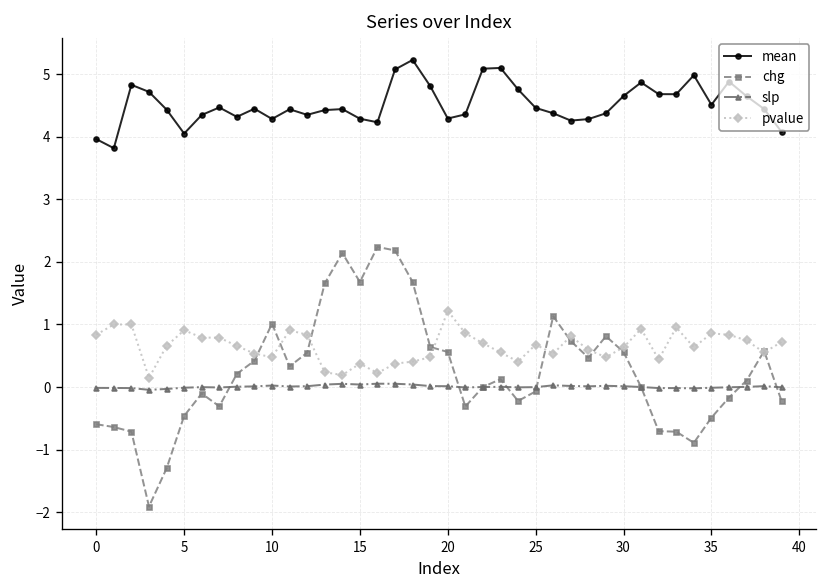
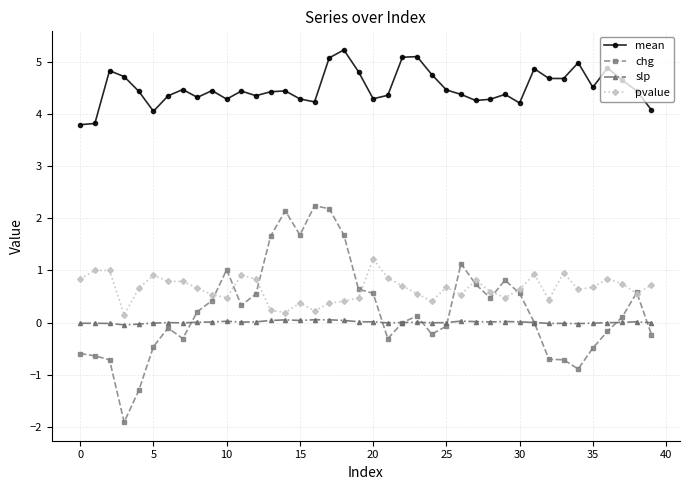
  {
    "mean": {
-     "0": 4.0,
+     "0": 3.8,
      "5": 4.1,
      "10": 4.3,
      "15": 4.3,
      "20": 4.3,
      "25": 4.5,
-     "30": 4.7,
+     "30": 4.2,
      "35": 4.5
    },
    "pvalue": {
      "0": 0.8,
      "5": 0.9,
      "10": 0.5,
      "15": 0.4,
      "20": 1.2,
      "25": 0.7,
      "30": 0.6,
-     "35": 0.9
+     "35": 0.7
    }
  }
